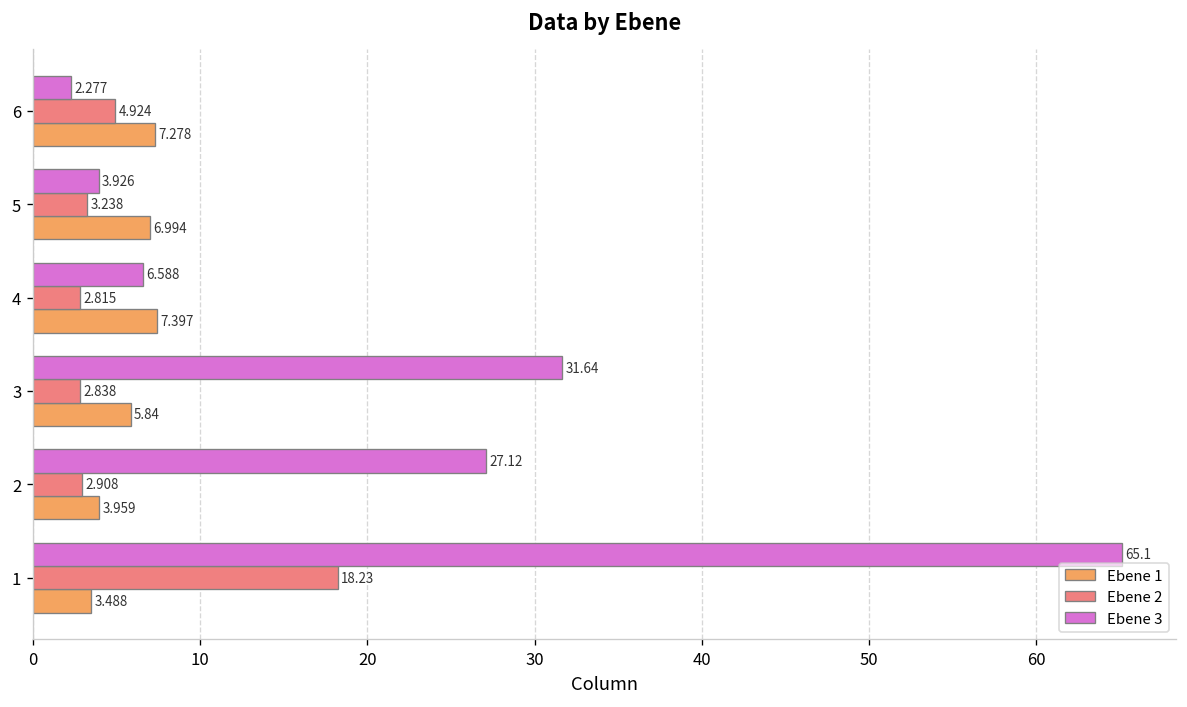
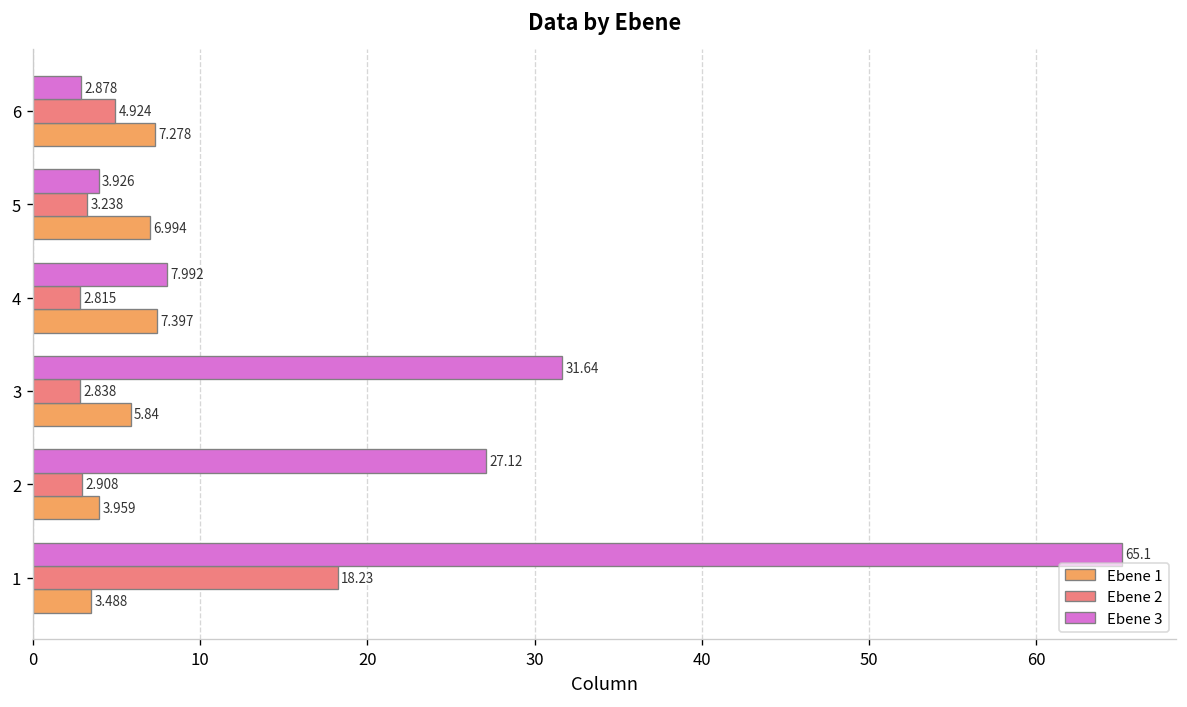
  {
    "Ebene 3": {
-     "6": 2.277,
+     "6": 2.878,
      "5": 3.926,
-     "4": 6.588,
+     "4": 7.992,
      "3": 31.64,
      "2": 27.12
    }
  }
